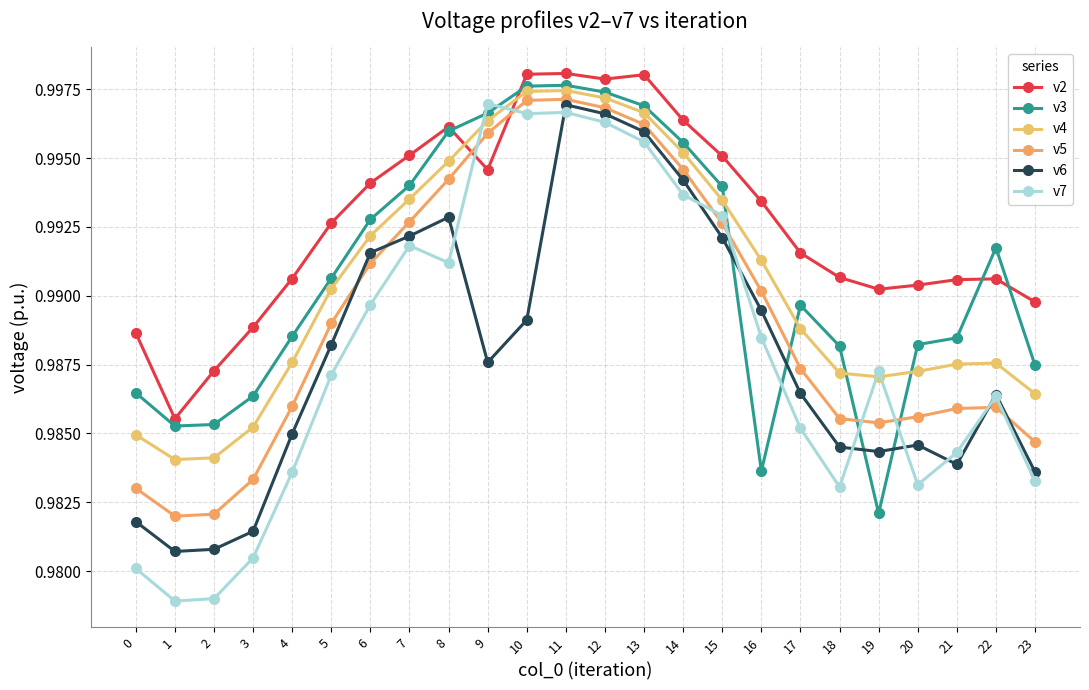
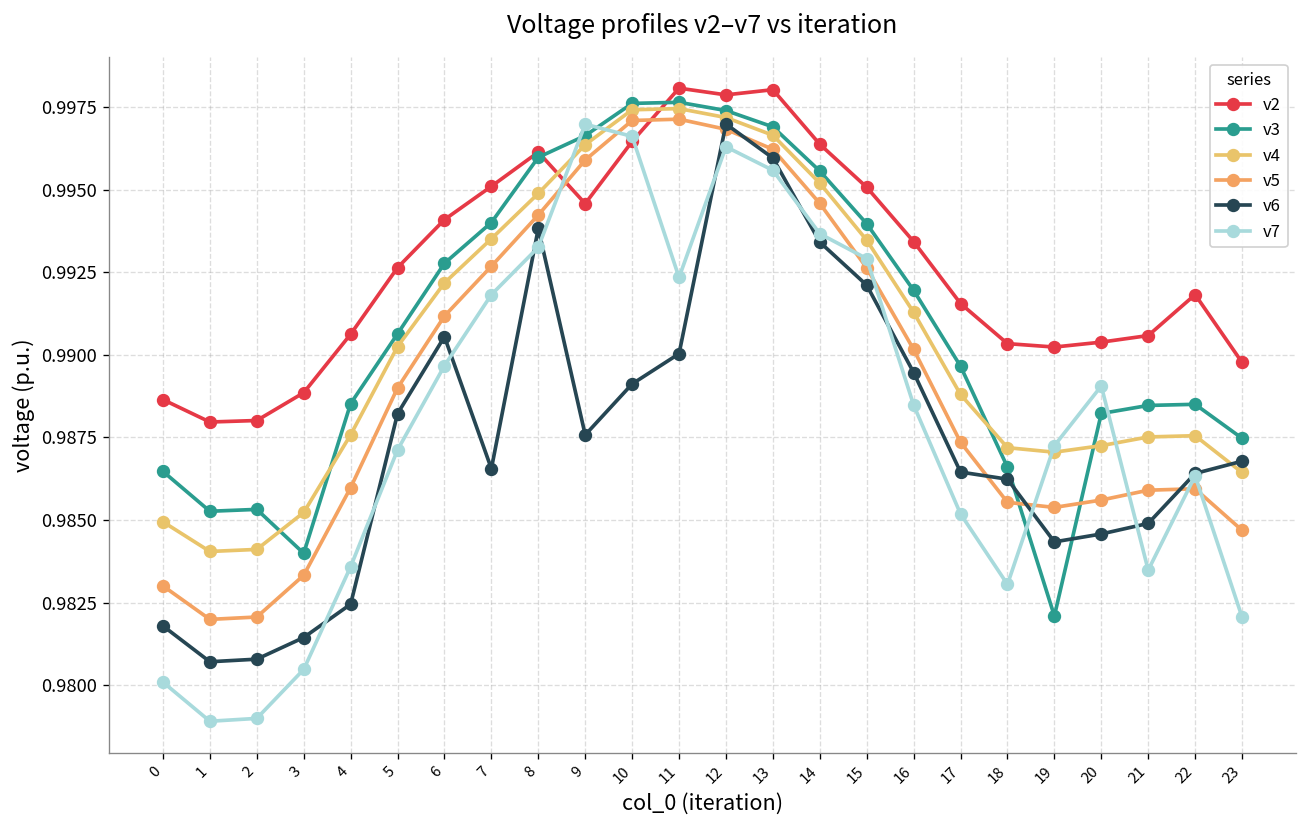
  {
    "v2": {
      "0": 0.9886,
-     "1": 0.9855,
-     "2": 0.9873,
+     "1": 0.9880,
+     "2": 0.9880,
      "3": 0.9889,
      "4": 0.9906,
      "5": 0.9926,
      "6": 0.9941,
      "7": 0.9951,
      "8": 0.9961,
      "9": 0.9946,
-     "10": 0.9980,
+     "10": 0.9965,
      "11": 0.9981,
      "12": 0.9979,
      "13": 0.9980,
      "14": 0.9964,
      "15": 0.9951,
      "16": 0.9934,
      "17": 0.9916,
-     "18": 0.9907,
+     "18": 0.9903,
      "19": 0.9902,
      "20": 0.9904,
      "21": 0.9906,
-     "22": 0.9906,
+     "22": 0.9918,
      "23": 0.9898
    },
    "v3": {
      "0": 0.9865,
      "1": 0.9853,
      "2": 0.9853,
-     "3": 0.9864,
+     "3": 0.9840,
      "4": 0.9885,
      "5": 0.9906,
      "6": 0.9928,
      "7": 0.9940,
      "8": 0.9960,
      "9": 0.9966,
      "10": 0.9976,
      "11": 0.9976,
      "12": 0.9974,
      "13": 0.9969,
      "14": 0.9956,
      "15": 0.9940,
-     "16": 0.9836,
+     "16": 0.9920,
      "17": 0.9897,
-     "18": 0.9882,
+     "18": 0.9866,
      "19": 0.9821,
      "20": 0.9882,
      "21": 0.9885,
-     "22": 0.9917,
+     "22": 0.9885,
      "23": 0.9875
    },
    "v6": {
      "0": 0.9818,
      "1": 0.9807,
      "2": 0.9808,
      "3": 0.9814,
-     "4": 0.9850,
+     "4": 0.9825,
      "5": 0.9882,
-     "6": 0.9916,
-     "7": 0.9922,
-     "8": 0.9929,
+     "6": 0.9906,
+     "7": 0.9866,
+     "8": 0.9938,
      "9": 0.9876,
      "10": 0.9891,
-     "11": 0.9969,
-     "12": 0.9966,
+     "11": 0.9900,
+     "12": 0.9970,
      "13": 0.9960,
-     "14": 0.9942,
+     "14": 0.9934,
      "15": 0.9921,
      "16": 0.9895,
      "17": 0.9865,
-     "18": 0.9845,
+     "18": 0.9862,
      "19": 0.9843,
      "20": 0.9846,
-     "21": 0.9839,
-     "23": 0.9836
+     "21": 0.9849,
+     "23": 0.9868
    },
    "v7": {
      "0": 0.9801,
      "1": 0.9789,
      "2": 0.9790,
      "3": 0.9805,
      "4": 0.9836,
      "5": 0.9871,
      "6": 0.9897,
      "7": 0.9918,
-     "8": 0.9912,
+     "8": 0.9933,
      "9": 0.9970,
      "10": 0.9966,
-     "11": 0.9967,
+     "11": 0.9923,
      "12": 0.9963,
      "13": 0.9956,
      "14": 0.9937,
      "15": 0.9929,
      "16": 0.9885,
      "17": 0.9852,
      "18": 0.9831,
      "19": 0.9873,
-     "20": 0.9831,
-     "21": 0.9843,
-     "23": 0.9833
+     "20": 0.9891,
+     "21": 0.9835,
+     "23": 0.9821
    }
  }
